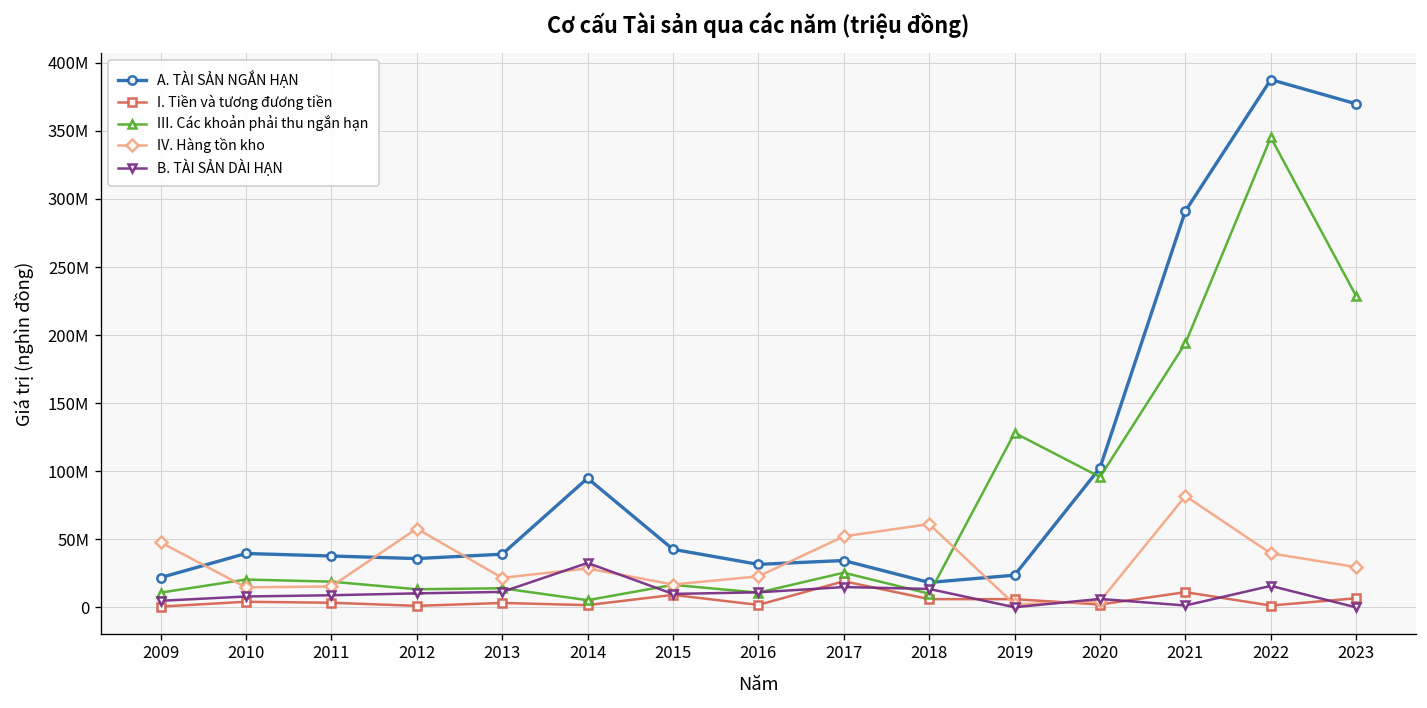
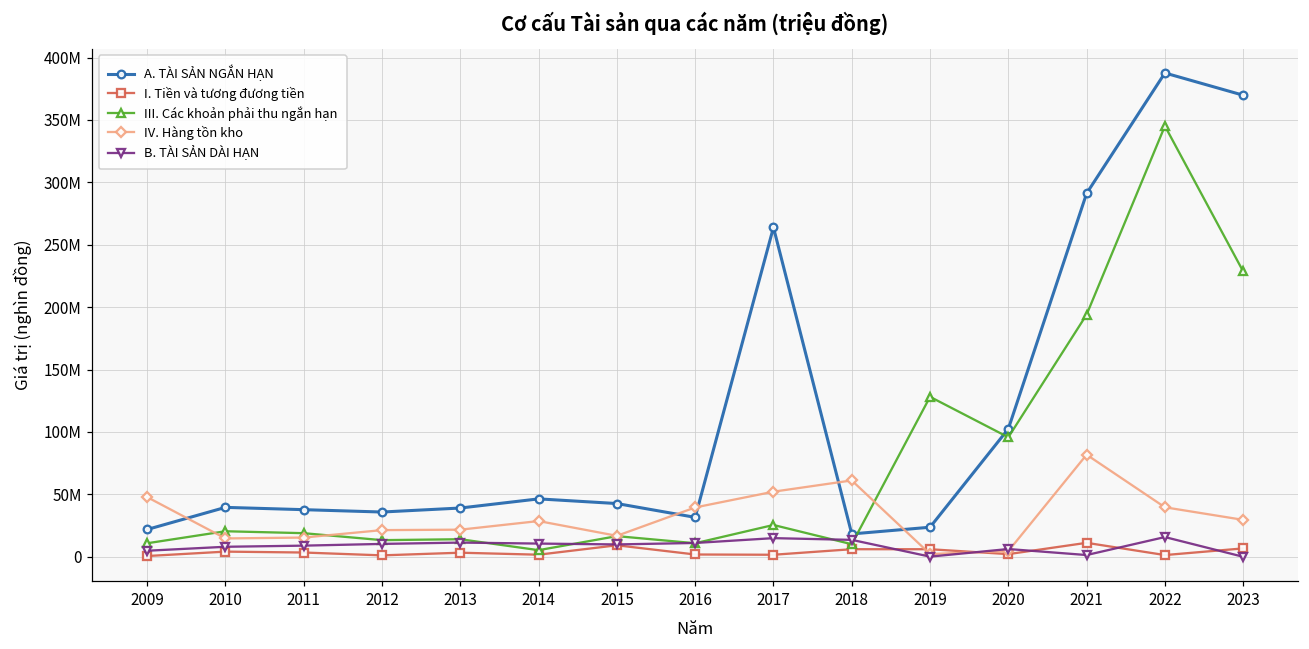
  {
    "A. TÀI SẢN NGẮN HẠN": {
      "2009": 22000000,
      "2010": 40000000,
      "2011": 38000000,
      "2012": 36000000,
      "2013": 39000000,
-     "2014": 95000000,
+     "2014": 46000000,
      "2015": 43000000,
      "2016": 32000000,
-     "2017": 34000000,
+     "2017": 264000000,
      "2018": 18000000,
      "2019": 24000000,
      "2020": 103000000,
      "2021": 291000000,
      "2022": 388000000,
      "2023": 370000000
    },
    "I. Tiền và tương đương tiền": {
      "2009": 1000000,
      "2010": 4000000,
      "2011": 3000000,
      "2012": 1000000,
      "2013": 3000000,
      "2014": 2000000,
      "2016": 2000000,
-     "2017": 19000000,
+     "2017": 2000000,
      "2018": 6000000,
      "2019": 6000000,
      "2020": 2000000,
      "2021": 11000000,
      "2022": 1000000,
      "2023": 7000000
    },
    "III. Các khoản phải thu ngắn hạn": {
      "2009": 11000000,
      "2010": 20000000,
      "2011": 19000000,
      "2012": 13000000,
      "2013": 14000000,
      "2014": 5000000,
      "2017": 25000000,
      "2018": 10000000,
      "2019": 128000000,
      "2020": 96000000,
      "2021": 194000000,
      "2022": 345000000,
      "2023": 229000000
    },
    "IV. Hàng tồn kho": {
      "2009": 48000000,
      "2010": 15000000,
      "2011": 15000000,
-     "2012": 58000000,
+     "2012": 21000000,
      "2013": 22000000,
      "2014": 29000000,
-     "2016": 23000000,
+     "2016": 40000000,
      "2017": 52000000,
      "2018": 61000000,
      "2021": 82000000,
      "2022": 40000000,
      "2023": 30000000
    },
    "B. TÀI SẢN DÀI HẠN": {
      "2009": 5000000,
      "2010": 8000000,
      "2011": 9000000,
      "2012": 10000000,
      "2013": 11000000,
-     "2014": 33000000,
+     "2014": 11000000,
      "2017": 15000000,
      "2018": 14000000,
      "2021": 1000000,
      "2022": 16000000,
      "2023": 0
    }
  }
